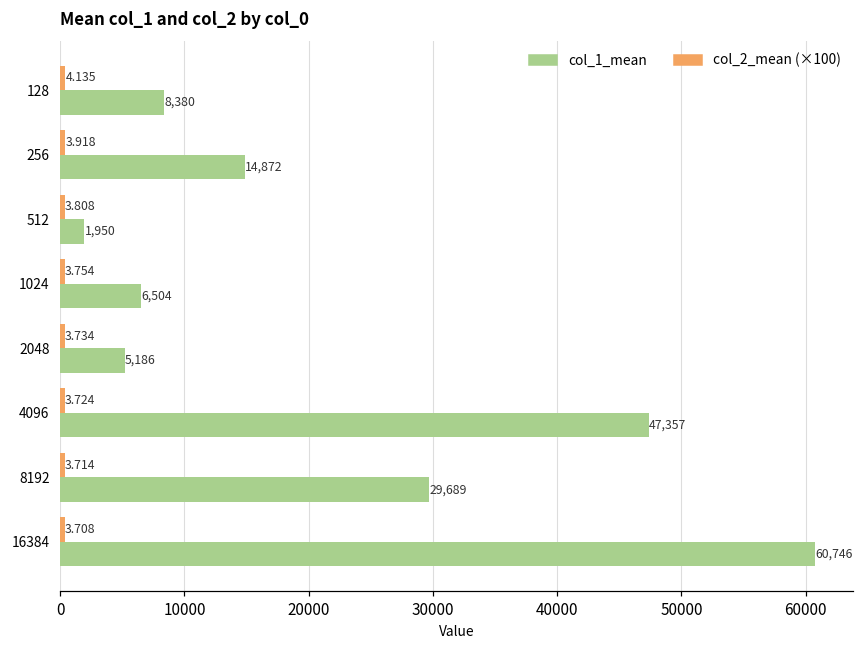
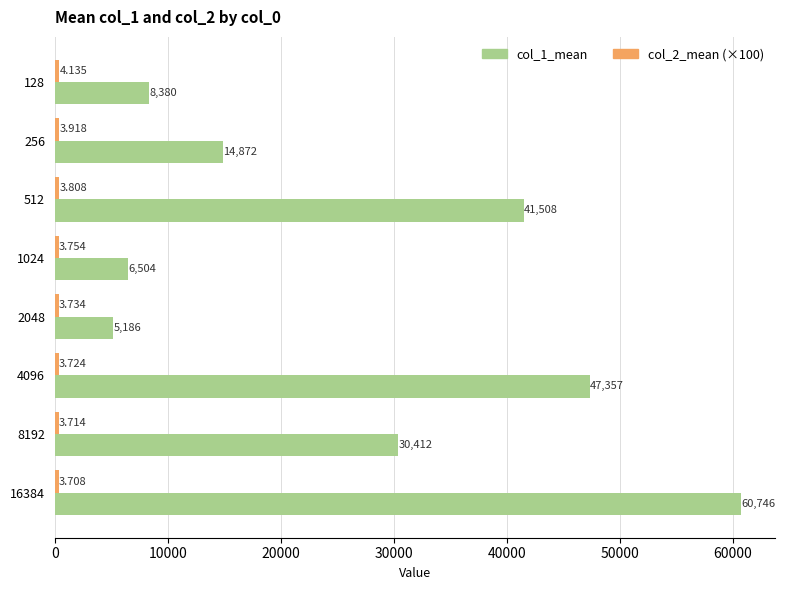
  {
    "col_1_mean": {
      "128": "8,380",
      "256": "14,872",
-     "512": "1,950",
+     "512": "41,508",
      "1024": "6,504",
      "2048": "5,186",
      "4096": "47,357",
-     "8192": "29,689",
+     "8192": "30,412",
      "16384": "60,746"
    }
  }
